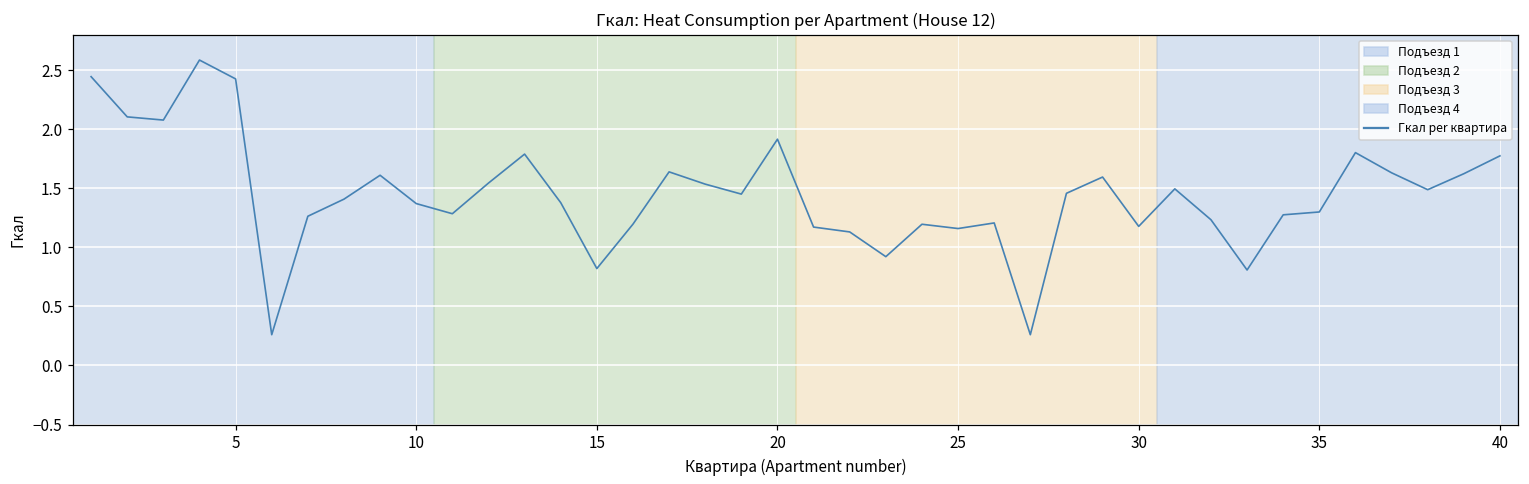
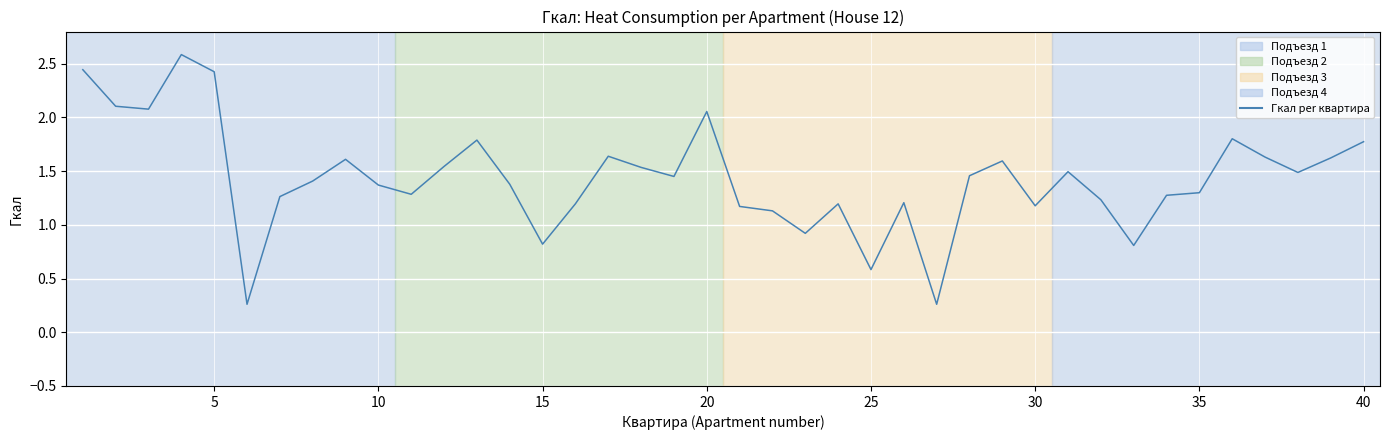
  {
    "5": 2.43,
    "10": 1.37,
    "15": 0.82,
-   "20": 1.92,
-   "25": 1.16,
+   "20": 2.06,
+   "25": 0.58,
    "30": 1.18,
    "35": 1.30,
    "40": 1.77
  }
